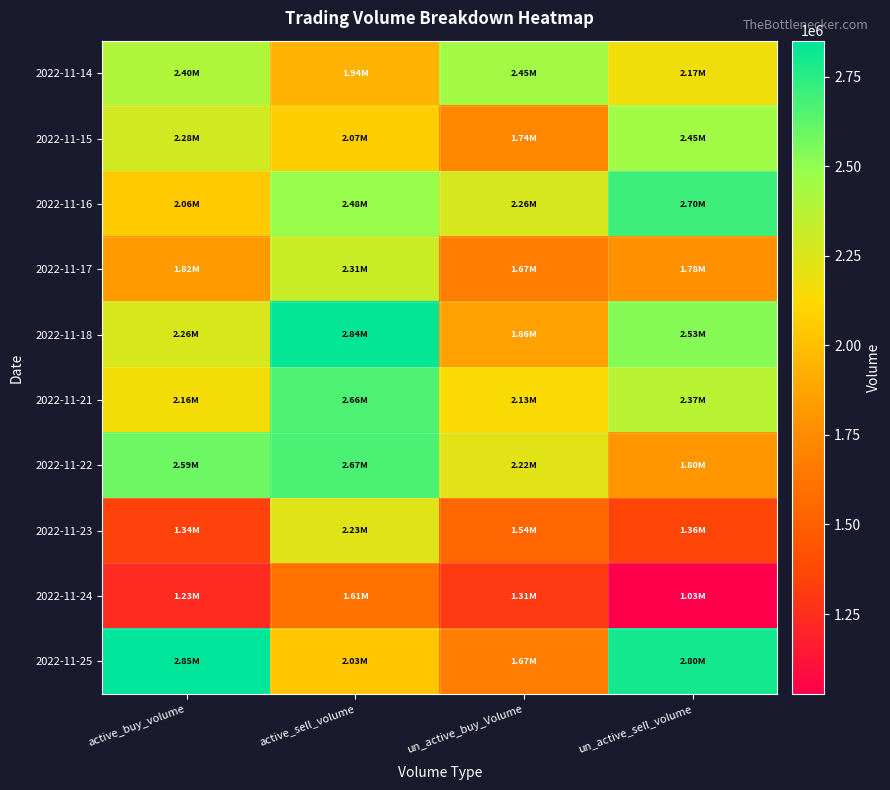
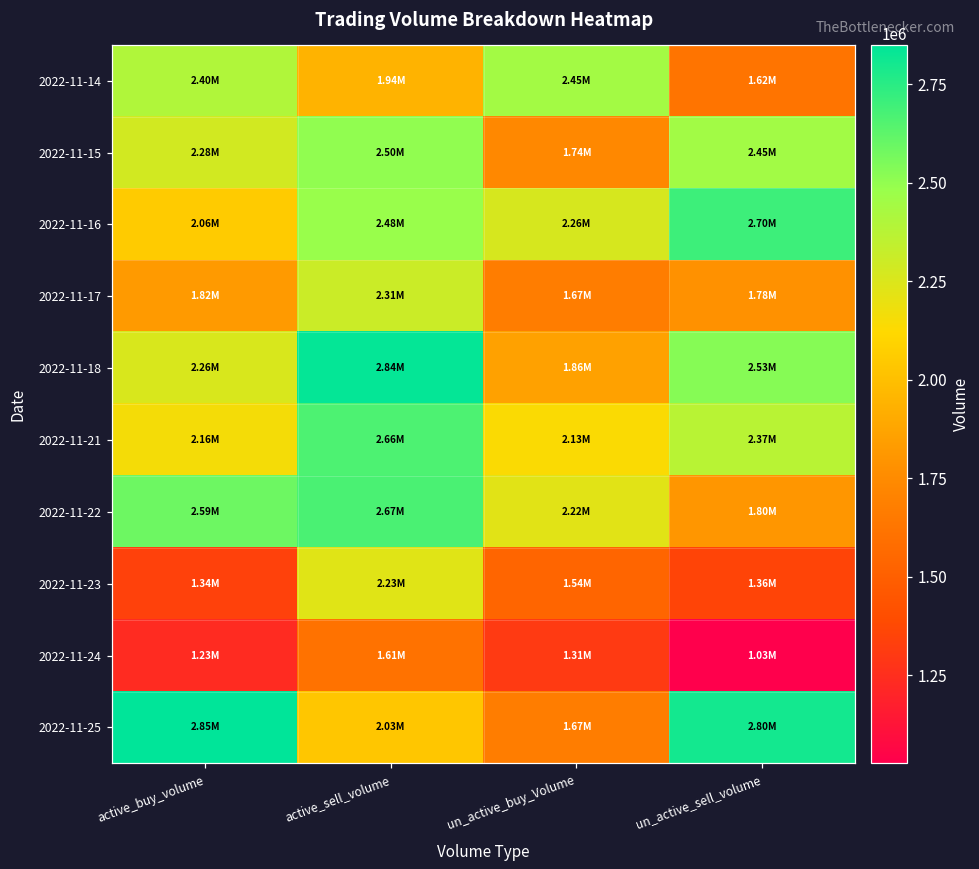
  {
    "2022-11-14": {
      "active_buy_volume": "2.40M",
      "active_sell_volume": "1.94M",
      "un_active_buy_Volume": "2.45M",
-     "un_active_sell_volume": "2.17M"
+     "un_active_sell_volume": "1.62M"
    },
    "2022-11-15": {
      "active_buy_volume": "2.28M",
-     "active_sell_volume": "2.07M",
+     "active_sell_volume": "2.50M",
      "un_active_buy_Volume": "1.74M",
      "un_active_sell_volume": "2.45M"
    },
    "2022-11-16": {
      "active_buy_volume": "2.06M",
      "active_sell_volume": "2.48M",
      "un_active_buy_Volume": "2.26M",
      "un_active_sell_volume": "2.70M"
    },
    "2022-11-17": {
      "active_buy_volume": "1.82M",
      "active_sell_volume": "2.31M",
      "un_active_buy_Volume": "1.67M",
      "un_active_sell_volume": "1.78M"
    },
    "2022-11-18": {
      "active_buy_volume": "2.26M",
      "active_sell_volume": "2.84M",
      "un_active_buy_Volume": "1.86M",
      "un_active_sell_volume": "2.53M"
    },
    "2022-11-21": {
      "active_buy_volume": "2.16M",
      "active_sell_volume": "2.66M",
      "un_active_buy_Volume": "2.13M",
      "un_active_sell_volume": "2.37M"
    },
    "2022-11-22": {
      "active_buy_volume": "2.59M",
      "active_sell_volume": "2.67M",
      "un_active_buy_Volume": "2.22M",
      "un_active_sell_volume": "1.80M"
    },
    "2022-11-23": {
      "active_buy_volume": "1.34M",
      "active_sell_volume": "2.23M",
      "un_active_buy_Volume": "1.54M",
      "un_active_sell_volume": "1.36M"
    },
    "2022-11-24": {
      "active_buy_volume": "1.23M",
      "active_sell_volume": "1.61M",
      "un_active_buy_Volume": "1.31M",
      "un_active_sell_volume": "1.03M"
    },
    "2022-11-25": {
      "active_buy_volume": "2.85M",
      "active_sell_volume": "2.03M",
      "un_active_buy_Volume": "1.67M",
      "un_active_sell_volume": "2.80M"
    }
  }
